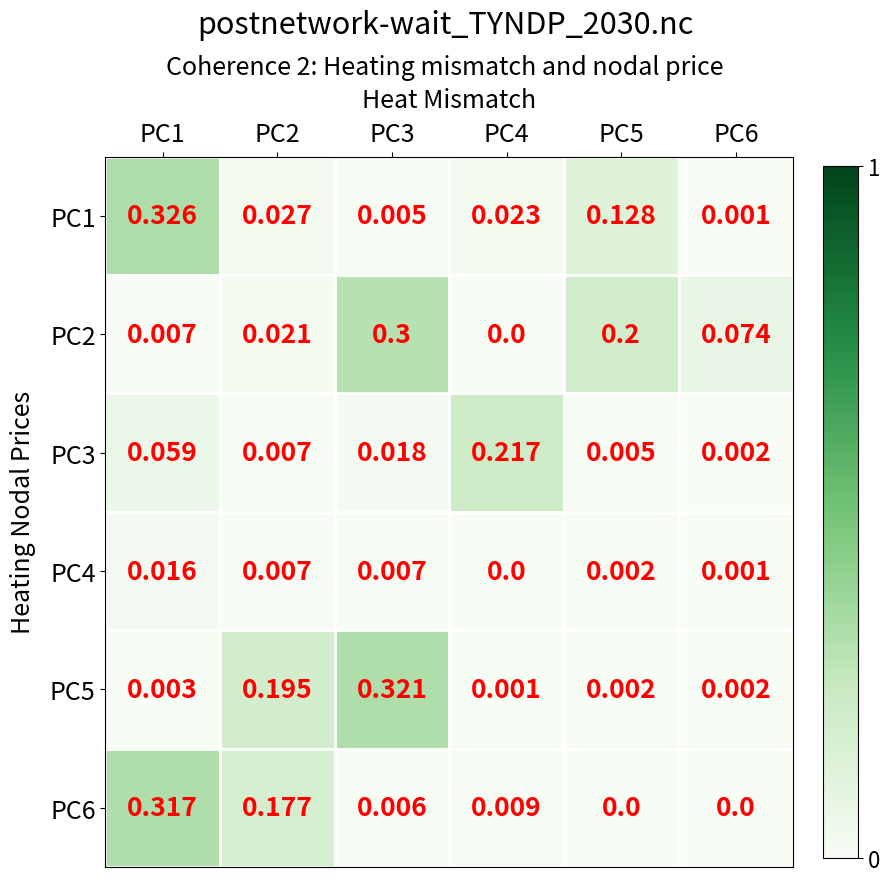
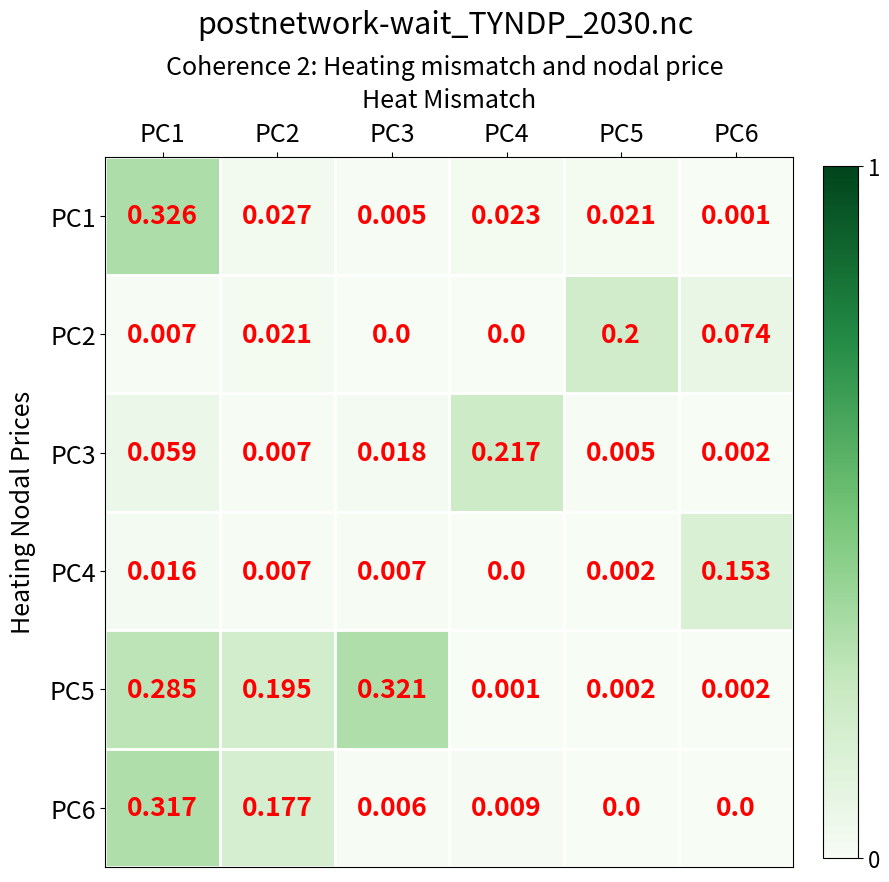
  {
    "PC1": {
      "PC1": 0.326,
      "PC2": 0.027,
      "PC3": 0.005,
      "PC4": 0.023,
-     "PC5": 0.128,
+     "PC5": 0.021,
      "PC6": 0.001
    },
    "PC2": {
      "PC1": 0.007,
      "PC2": 0.021,
-     "PC3": 0.3,
+     "PC3": 0.0,
      "PC4": 0.0,
      "PC5": 0.2,
      "PC6": 0.074
    },
    "PC3": {
      "PC1": 0.059,
      "PC2": 0.007,
      "PC3": 0.018,
      "PC4": 0.217,
      "PC5": 0.005,
      "PC6": 0.002
    },
    "PC4": {
      "PC1": 0.016,
      "PC2": 0.007,
      "PC3": 0.007,
      "PC4": 0.0,
      "PC5": 0.002,
-     "PC6": 0.001
+     "PC6": 0.153
    },
    "PC5": {
-     "PC1": 0.003,
+     "PC1": 0.285,
      "PC2": 0.195,
      "PC3": 0.321,
      "PC4": 0.001,
      "PC5": 0.002,
      "PC6": 0.002
    },
    "PC6": {
      "PC1": 0.317,
      "PC2": 0.177,
      "PC3": 0.006,
      "PC4": 0.009,
      "PC5": 0.0,
      "PC6": 0.0
    }
  }
